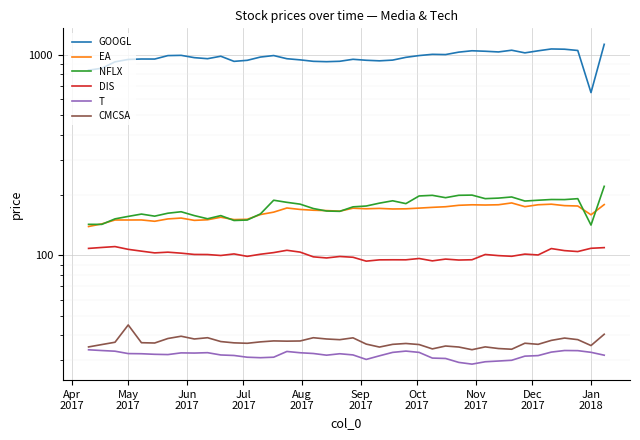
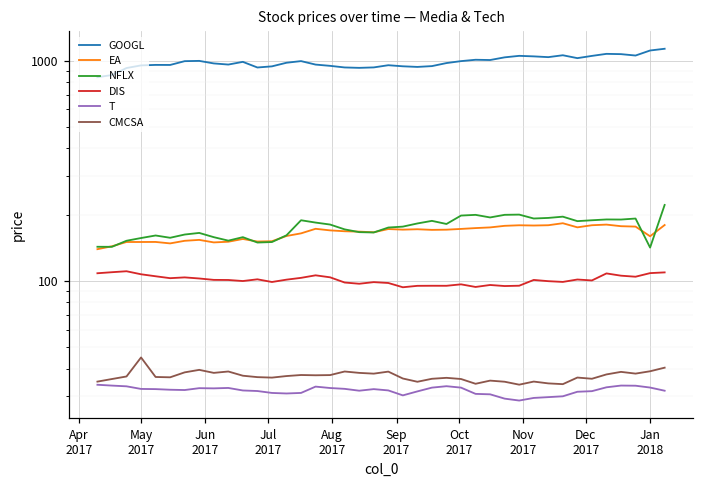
  {
    "GOOGL": {
-     "Jan 2018": 650
+     "Jan 2018": 1100
    },
    "EA": {
      "May 2017": 150,
      "Jan 2018": 160
    },
    "NFLX": {
      "May 2017": 160,
      "Jan 2018": 140
    },
    "DIS": {
      "May 2017": 110,
      "Jan 2018": 110
    },
    "T": {
      "May 2017": 32,
      "Jan 2018": 33
    },
    "CMCSA": {
      "May 2017": 45,
-     "Jan 2018": 36
+     "Jan 2018": 39
    }
  }
